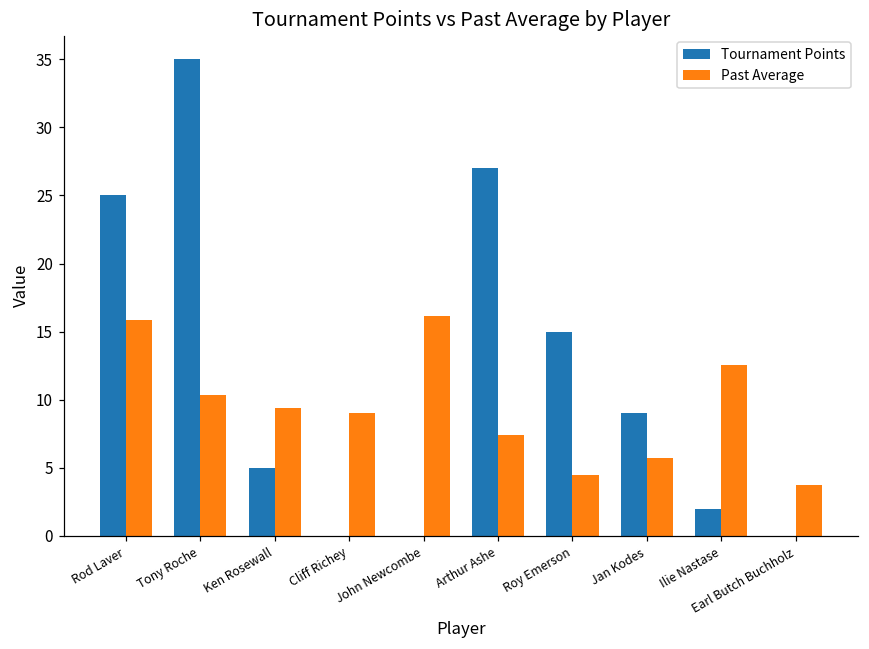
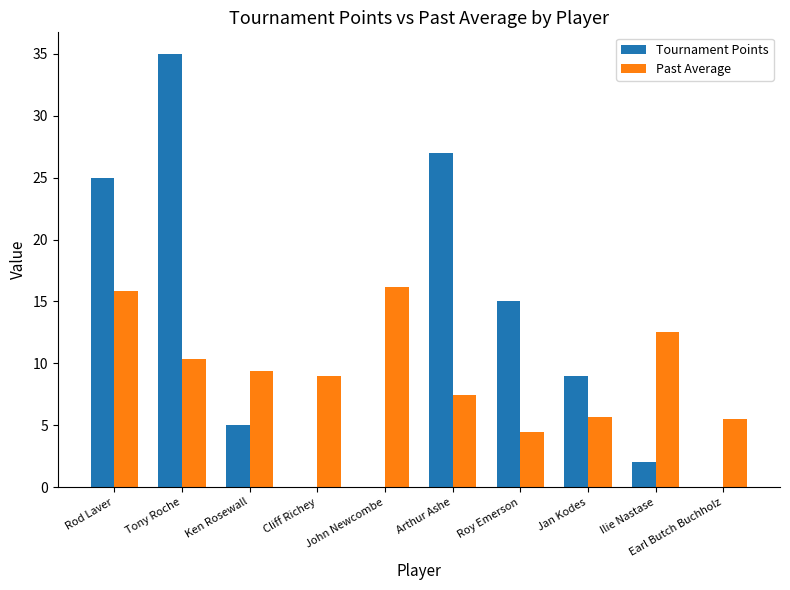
  {
    "Tournament Points": {
      "Rod Laver": 25.0,
      "Tony Roche": 35.0,
      "Ken Rosewall": 5.0,
      "Cliff Richey": 0.0,
      "John Newcombe": 0.0,
      "Arthur Ashe": 27.0,
      "Roy Emerson": 15.0,
      "Jan Kodes": 9.0,
      "Ilie Nastase": 2.0,
      "Earl Butch Buchholz": 0.0
    },
    "Past Average": {
      "Rod Laver": 15.9,
      "Tony Roche": 10.3,
      "Ken Rosewall": 9.4,
      "Cliff Richey": 9.0,
      "John Newcombe": 16.2,
      "Arthur Ashe": 7.4,
      "Roy Emerson": 4.5,
      "Jan Kodes": 5.7,
      "Ilie Nastase": 12.6,
-     "Earl Butch Buchholz": 3.7
+     "Earl Butch Buchholz": 5.5
    }
  }
